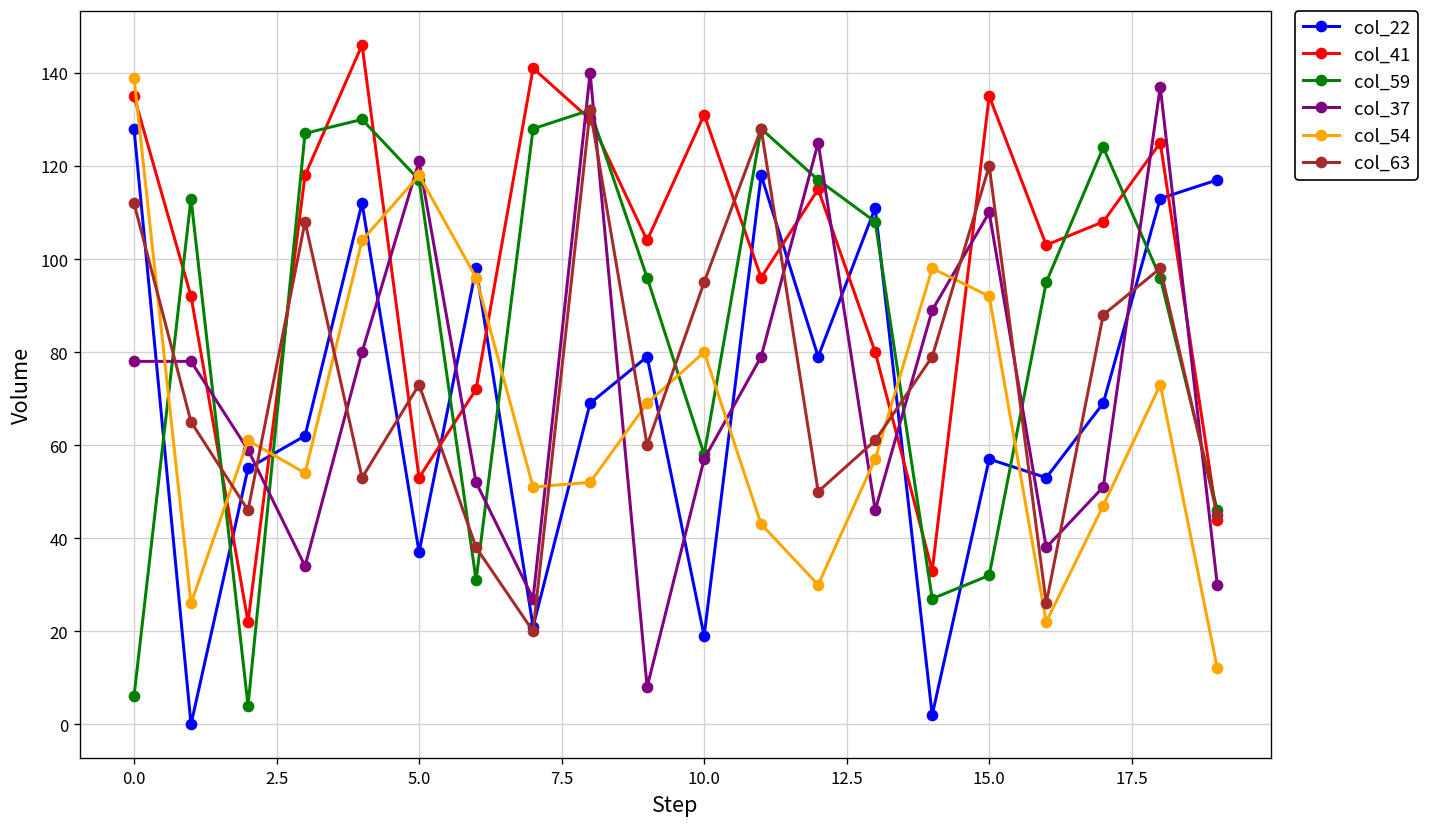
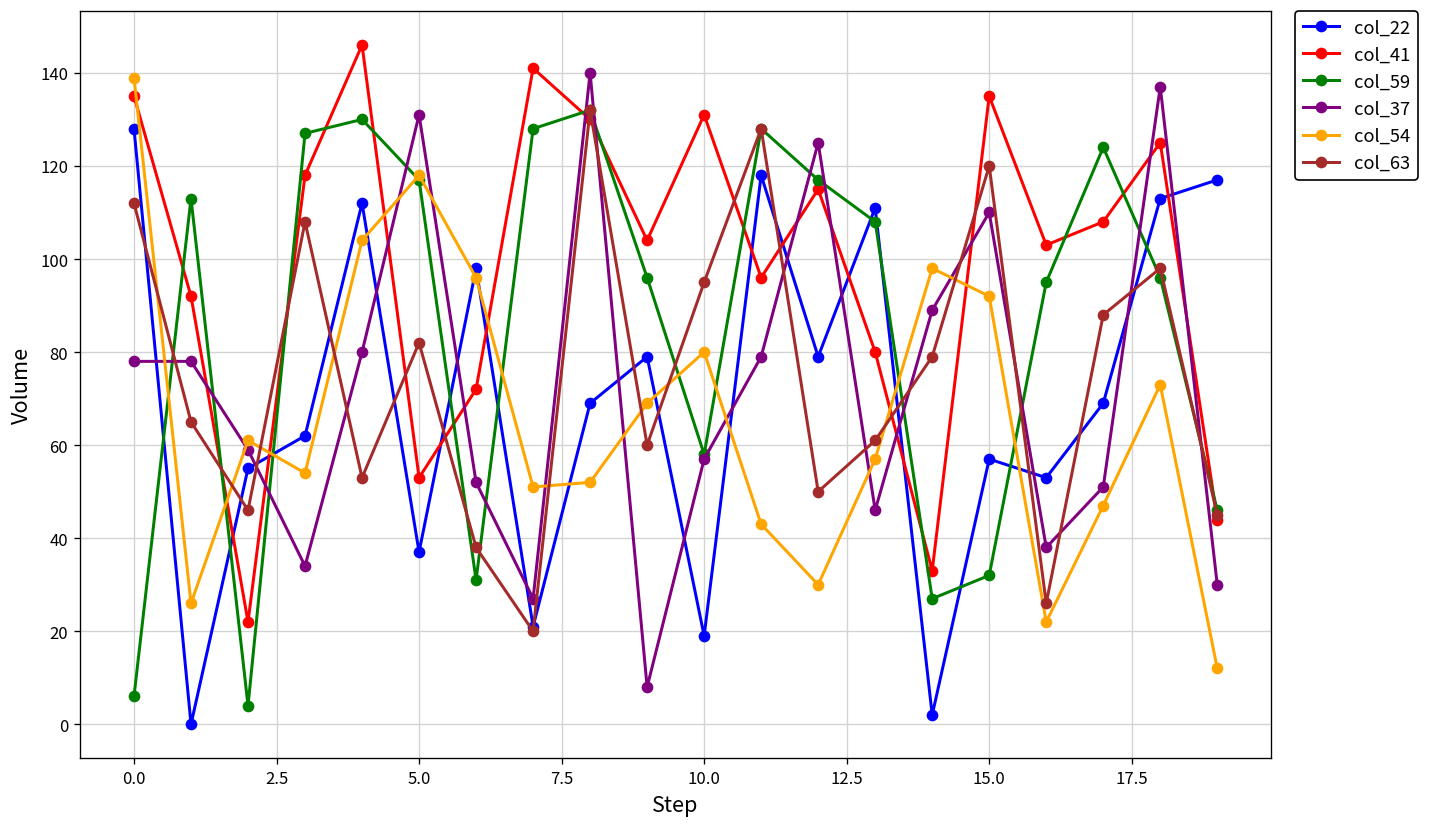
  {
    "col_22": {
      "0.0": 128,
      "5.0": 37,
      "10.0": 19,
      "15.0": 57
    },
    "col_41": {
      "0.0": 135,
      "5.0": 53,
      "10.0": 131,
      "15.0": 135
    },
    "col_59": {
      "0.0": 6,
      "5.0": 117,
      "10.0": 58,
      "15.0": 32
    },
    "col_37": {
      "0.0": 78,
-     "5.0": 121,
+     "5.0": 131,
      "10.0": 57,
      "15.0": 110
    },
    "col_54": {
      "0.0": 139,
      "5.0": 118,
      "10.0": 80,
      "15.0": 92
    },
    "col_63": {
      "0.0": 112,
-     "5.0": 73,
+     "5.0": 82,
      "10.0": 95,
      "15.0": 120
    }
  }
